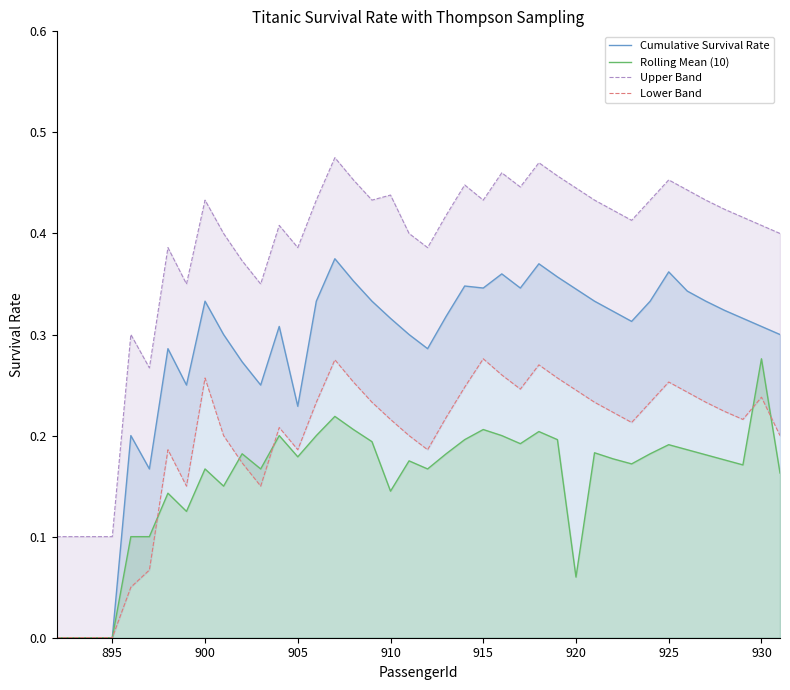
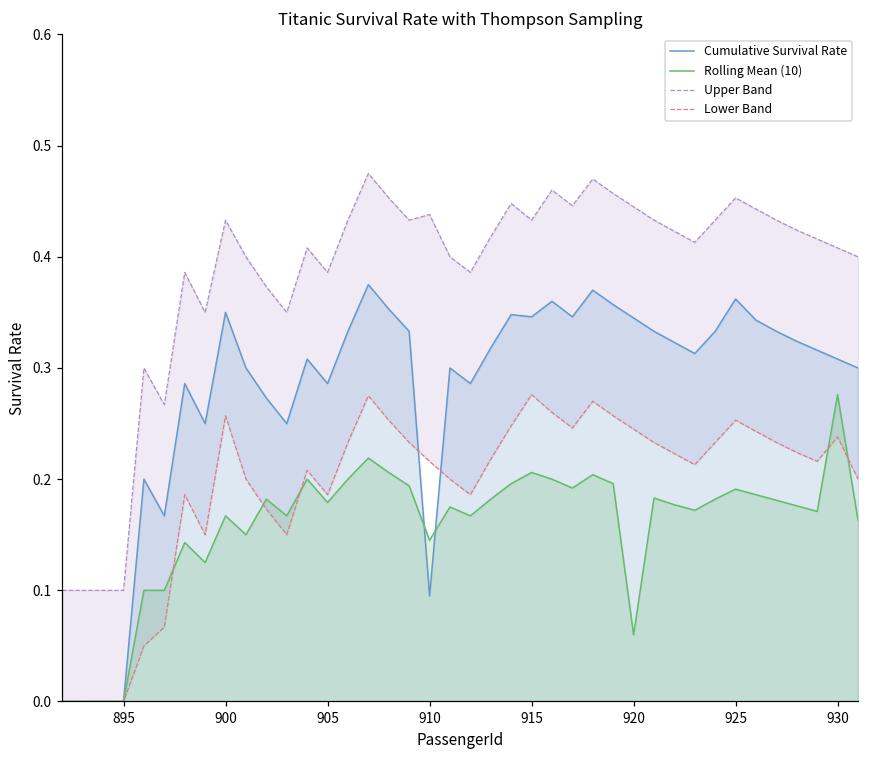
  {
    "Cumulative Survival Rate": {
-     "900": 0.333,
-     "905": 0.229,
-     "910": 0.316,
+     "900": 0.350,
+     "905": 0.286,
+     "910": 0.095,
      "915": 0.346,
      "920": 0.345,
      "925": 0.362,
      "930": 0.308
    },
    "Rolling Mean (10)": {
      "900": 0.167,
      "905": 0.179,
      "910": 0.145,
      "915": 0.206,
      "920": 0.060,
      "925": 0.191,
      "930": 0.276
    },
    "Upper Band": {
      "895": 0.100,
      "900": 0.433,
      "905": 0.386,
      "910": 0.438,
      "915": 0.433,
      "920": 0.445,
      "925": 0.453,
      "930": 0.408
    },
    "Lower Band": {
      "900": 0.257,
      "905": 0.186,
      "910": 0.216,
      "915": 0.276,
      "920": 0.245,
      "925": 0.253,
      "930": 0.238
    }
  }
